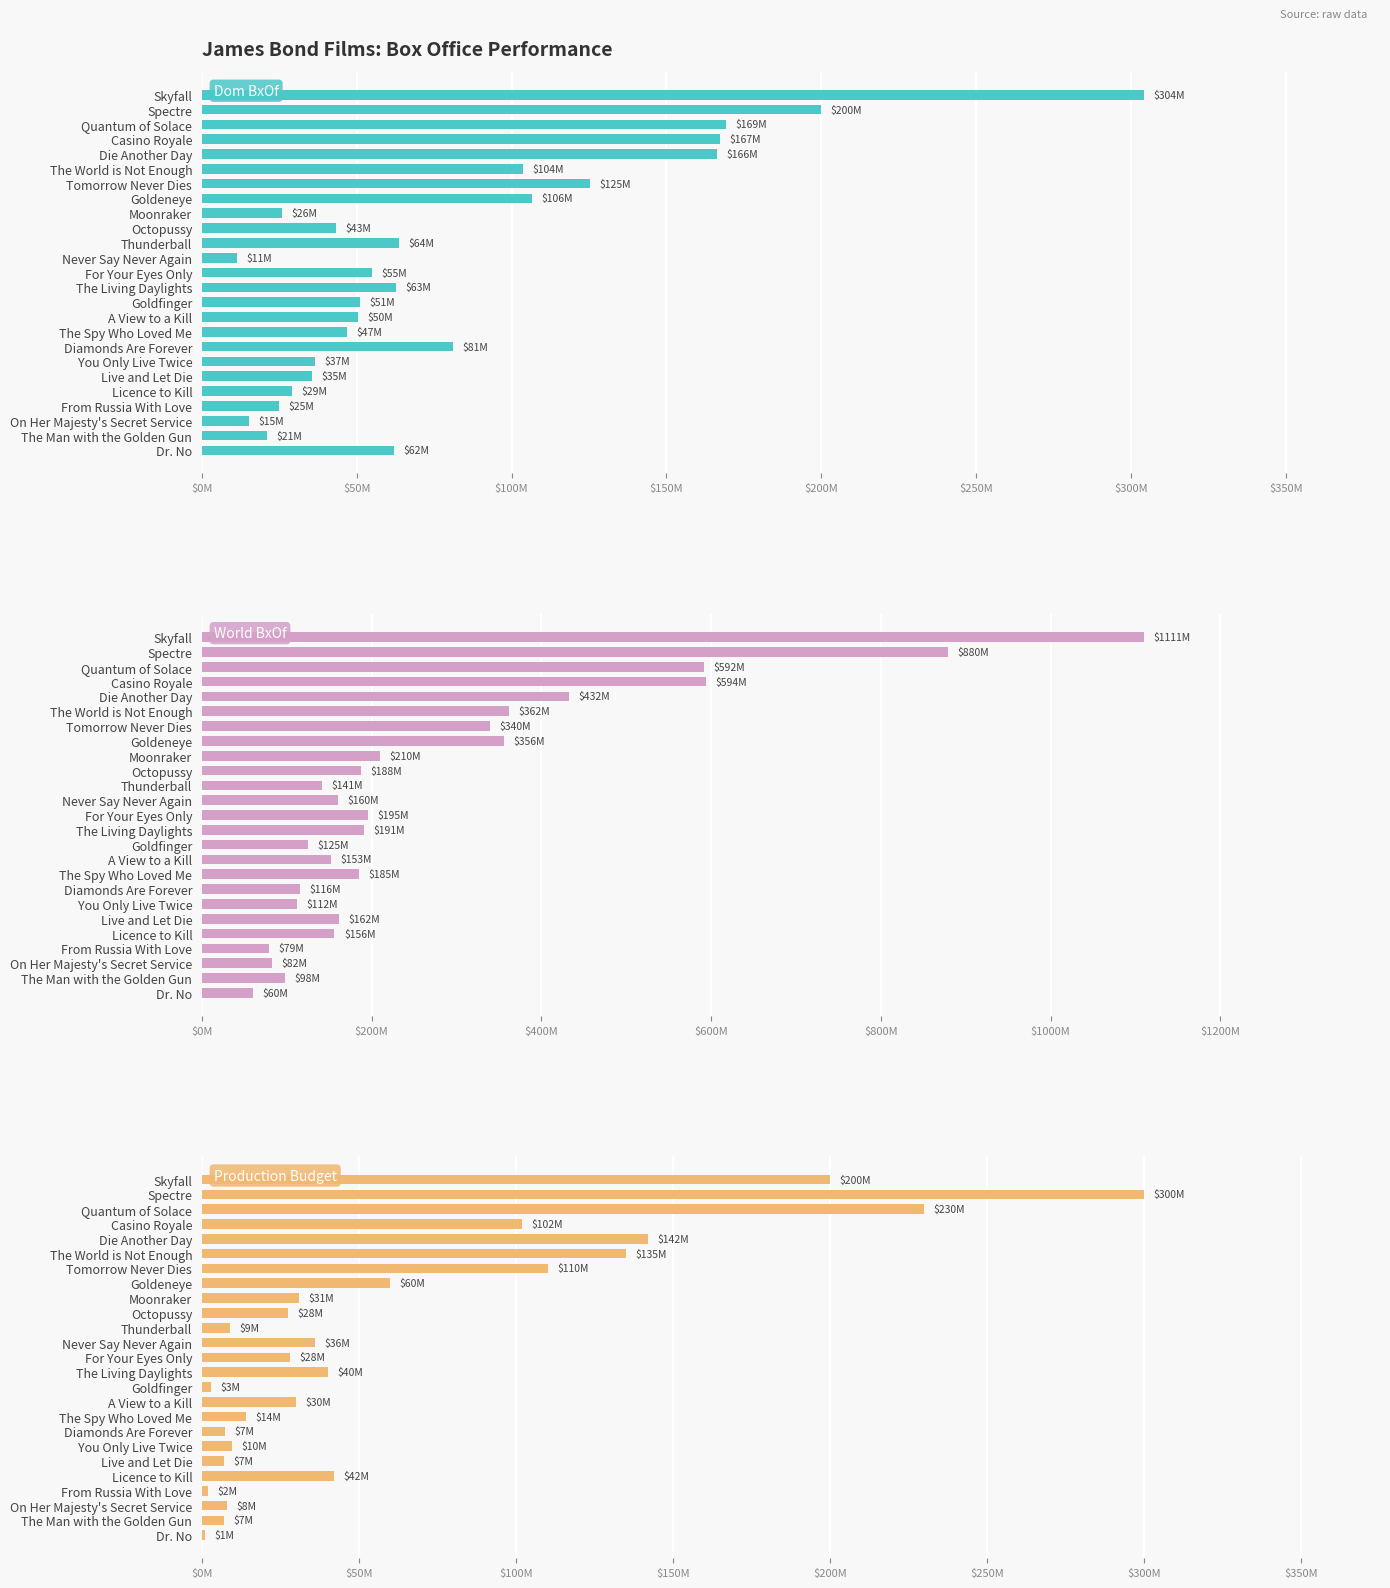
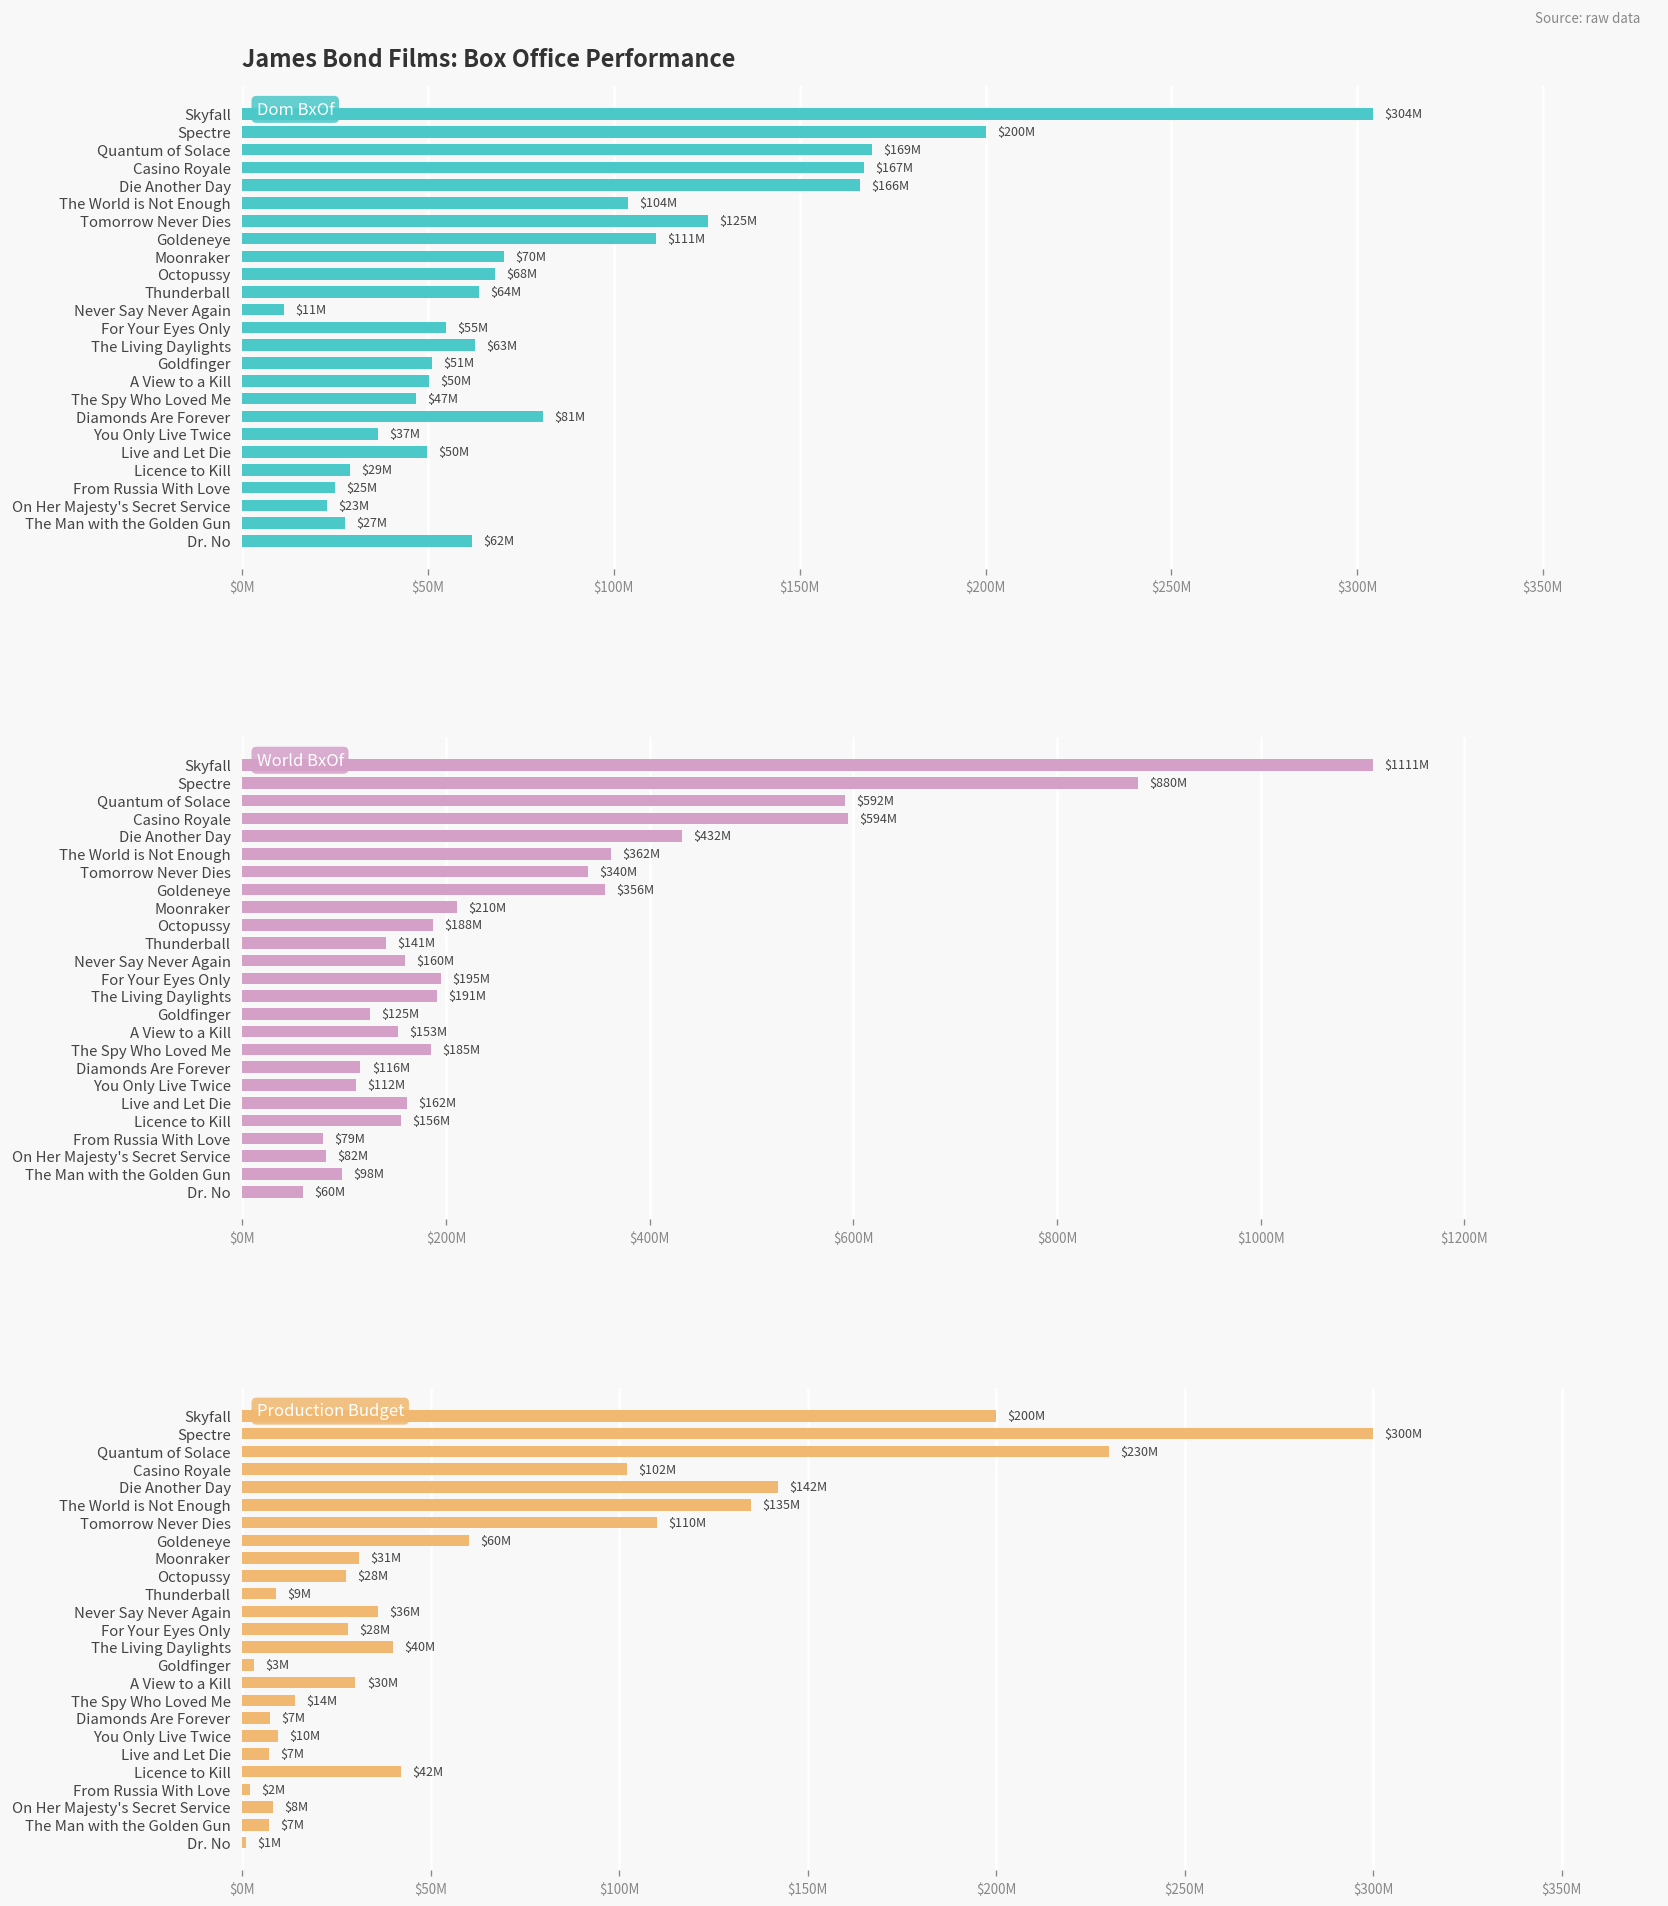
  {
    "James Bond Films: Box Office Performance": {
      "Skyfall": "$304M",
      "Spectre": "$200M",
      "Quantum of Solace": "$169M",
      "Casino Royale": "$167M",
      "Die Another Day": "$166M",
      "The World is Not Enough": "$104M",
      "Tomorrow Never Dies": "$125M",
-     "Goldeneye": "$106M",
-     "Moonraker": "$26M",
-     "Octopussy": "$43M",
+     "Goldeneye": "$111M",
+     "Moonraker": "$70M",
+     "Octopussy": "$68M",
      "Thunderball": "$64M",
      "Never Say Never Again": "$11M",
      "For Your Eyes Only": "$55M",
      "The Living Daylights": "$63M",
      "Goldfinger": "$51M",
      "A View to a Kill": "$50M",
      "The Spy Who Loved Me": "$47M",
      "Diamonds Are Forever": "$81M",
      "You Only Live Twice": "$37M",
-     "Live and Let Die": "$35M",
+     "Live and Let Die": "$50M",
      "Licence to Kill": "$29M",
      "From Russia With Love": "$25M",
-     "On Her Majesty's Secret Service": "$15M",
-     "The Man with the Golden Gun": "$21M",
+     "On Her Majesty's Secret Service": "$23M",
+     "The Man with the Golden Gun": "$27M",
      "Dr. No": "$62M"
    }
  }
